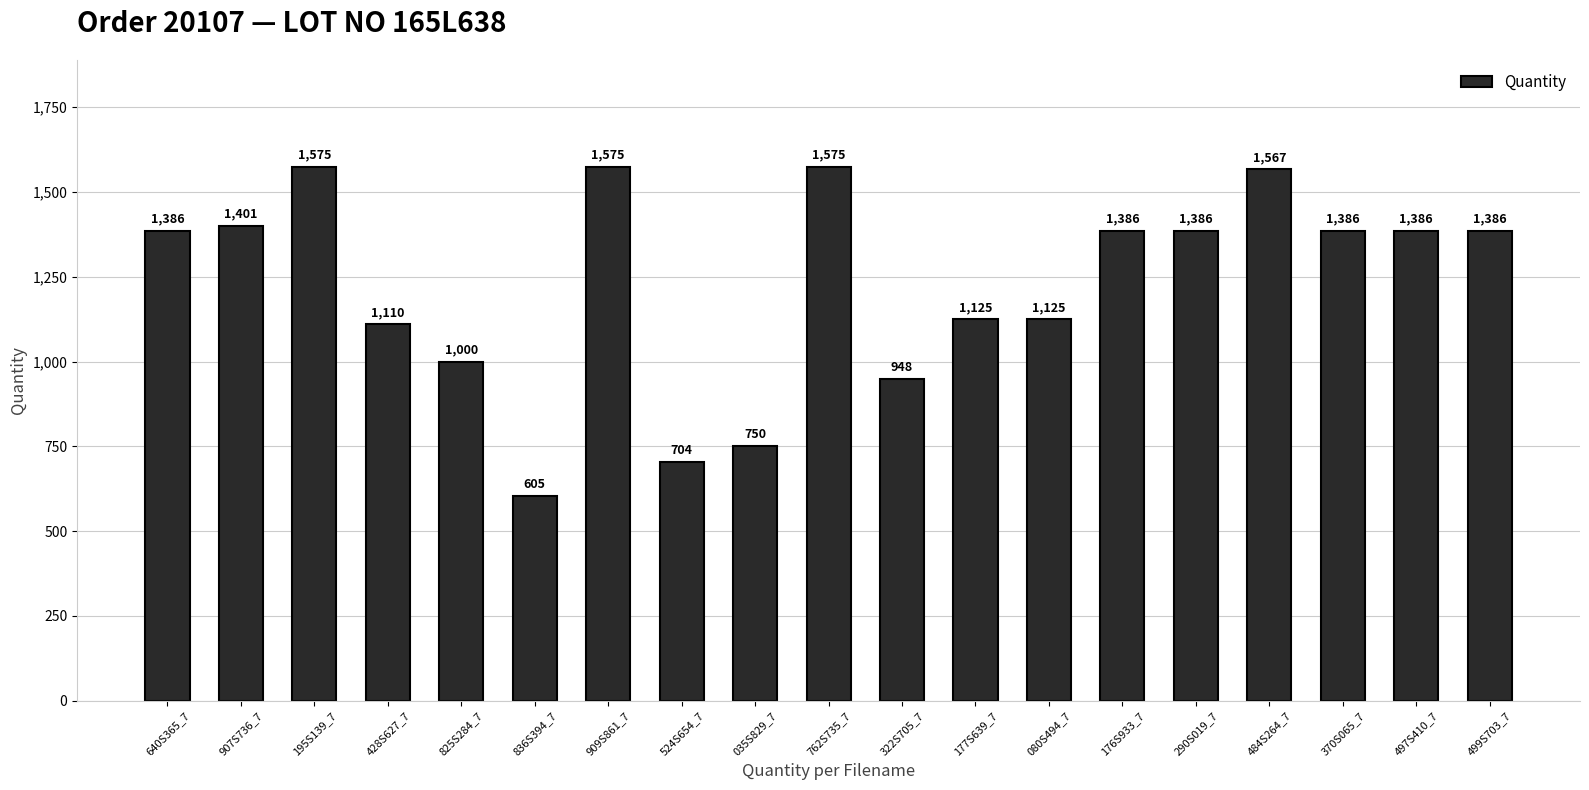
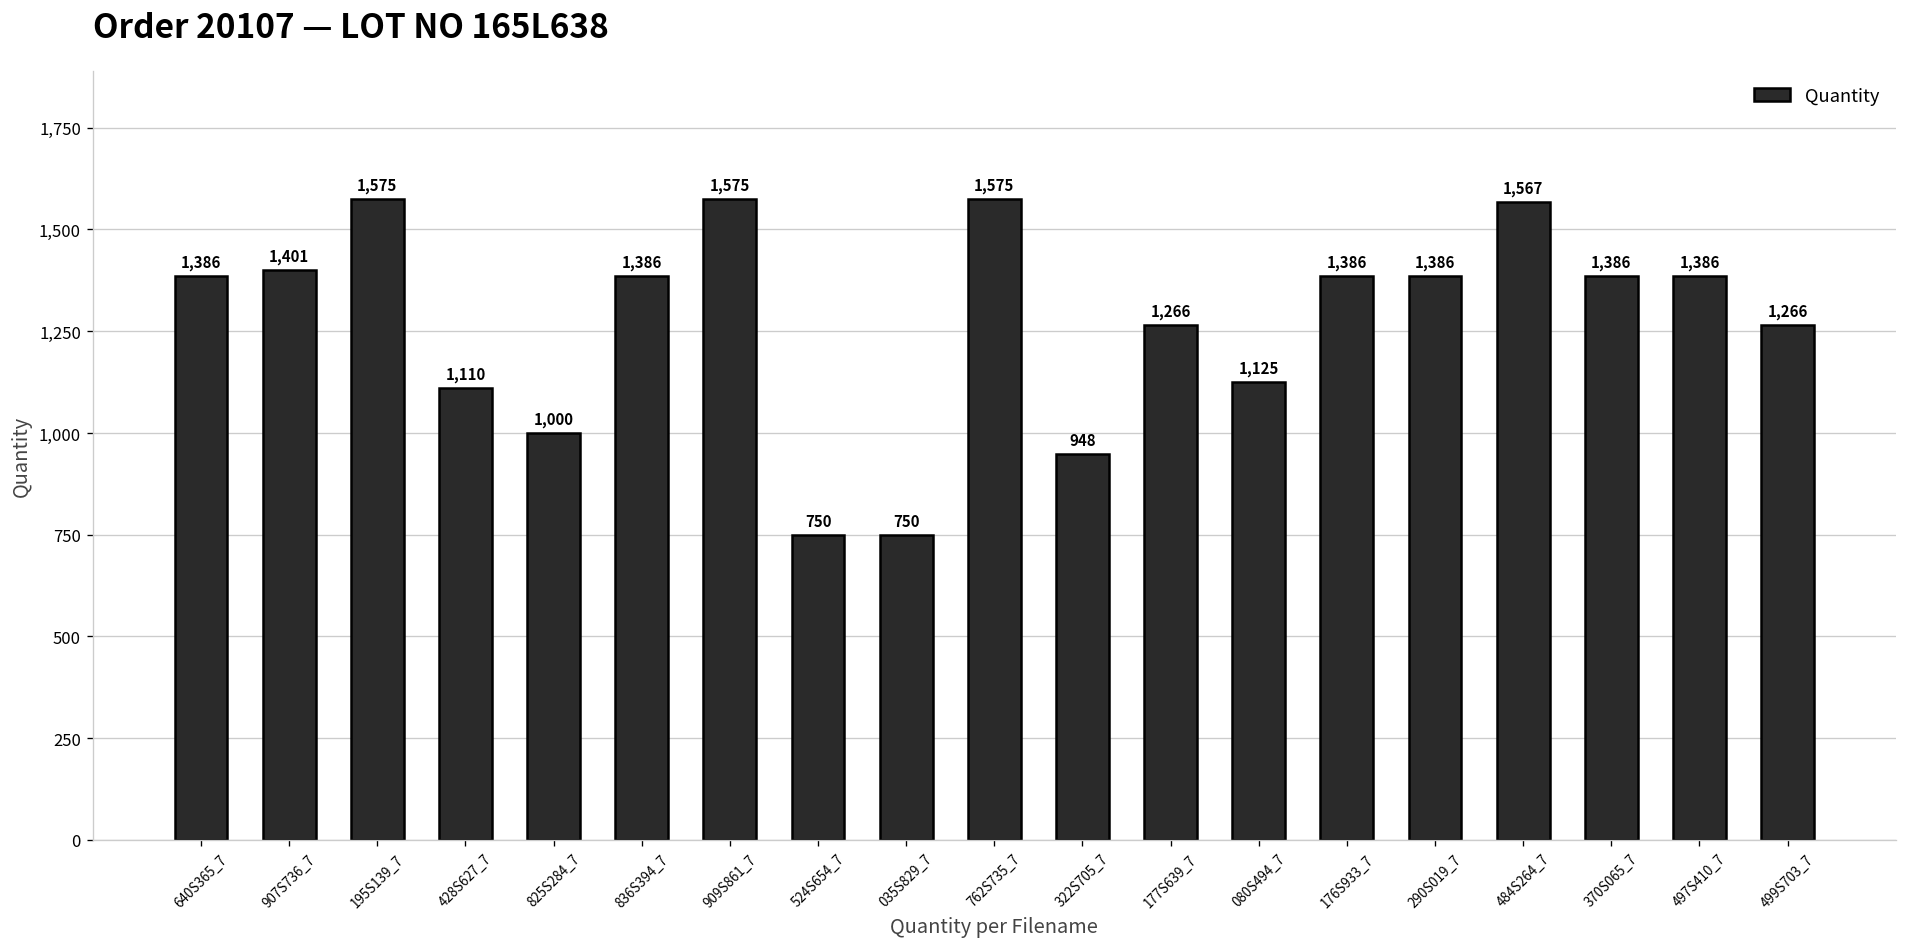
  {
    "640S365_7": "1,386",
    "907S736_7": "1,401",
    "195S139_7": "1,575",
    "428S627_7": "1,110",
    "825S284_7": "1,000",
-   "836S394_7": "605",
+   "836S394_7": "1,386",
    "909S861_7": "1,575",
-   "524S654_7": "704",
+   "524S654_7": "750",
    "035S829_7": "750",
    "762S735_7": "1,575",
    "322S705_7": "948",
-   "177S639_7": "1,125",
+   "177S639_7": "1,266",
    "080S494_7": "1,125",
    "176S933_7": "1,386",
    "290S019_7": "1,386",
    "484S264_7": "1,567",
    "370S065_7": "1,386",
    "497S410_7": "1,386",
-   "499S703_7": "1,386"
+   "499S703_7": "1,266"
  }
